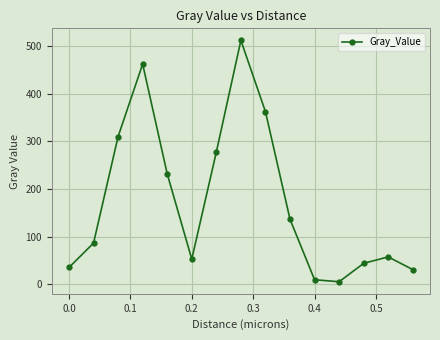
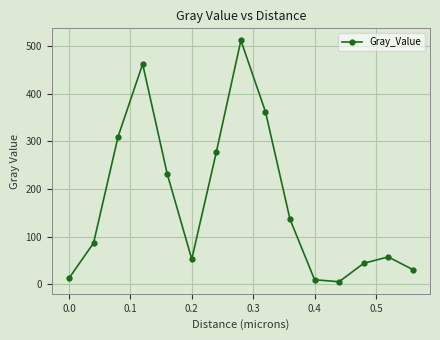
  {
-   "0.0": 40,
+   "0.0": 10,
    "0.2": 50,
    "0.4": 10
  }
